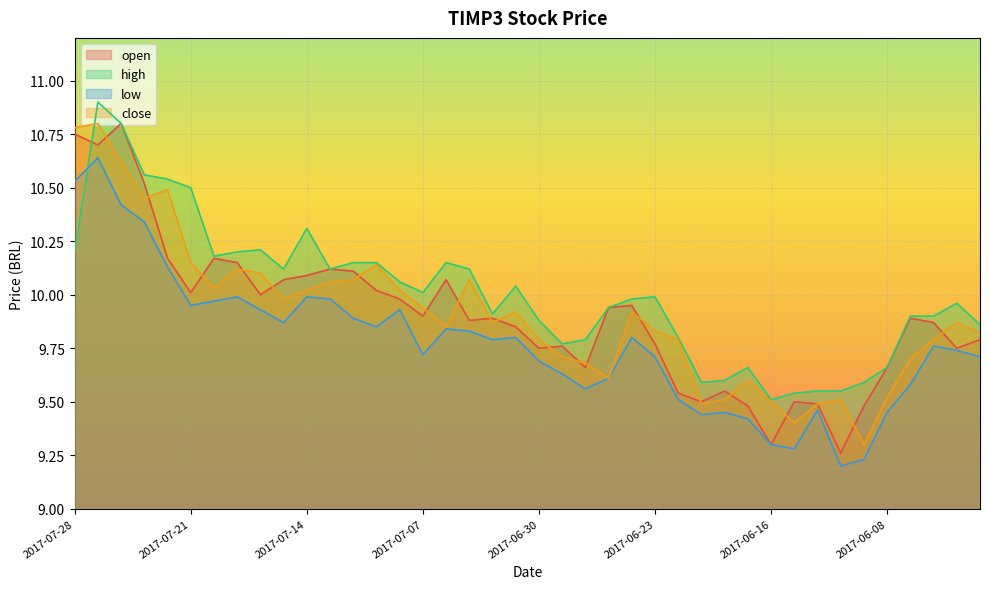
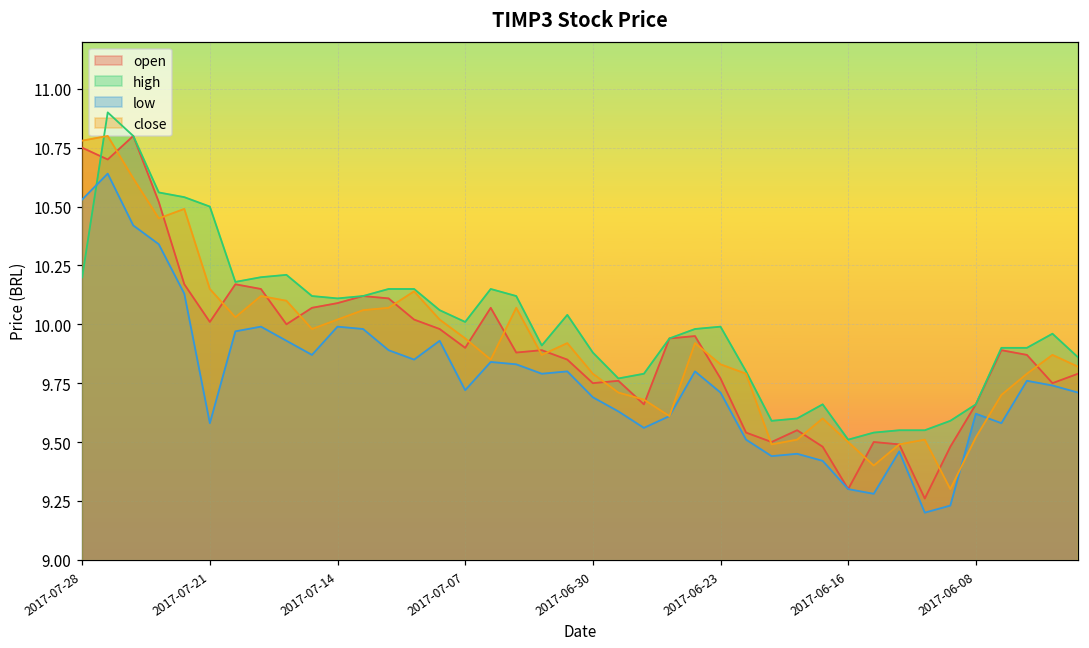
  {
    "high": {
      "2017-07-28": 10.20,
      "2017-07-21": 10.50,
-     "2017-07-14": 10.31,
+     "2017-07-14": 10.11,
      "2017-07-07": 10.01,
      "2017-06-30": 9.88,
      "2017-06-23": 9.99
    },
    "low": {
      "2017-07-28": 10.53,
-     "2017-07-21": 9.95,
+     "2017-07-21": 9.58,
      "2017-07-14": 9.99,
      "2017-07-07": 9.72,
      "2017-06-30": 9.69,
      "2017-06-23": 9.71,
-     "2017-06-08": 9.45
+     "2017-06-08": 9.62
    }
  }
